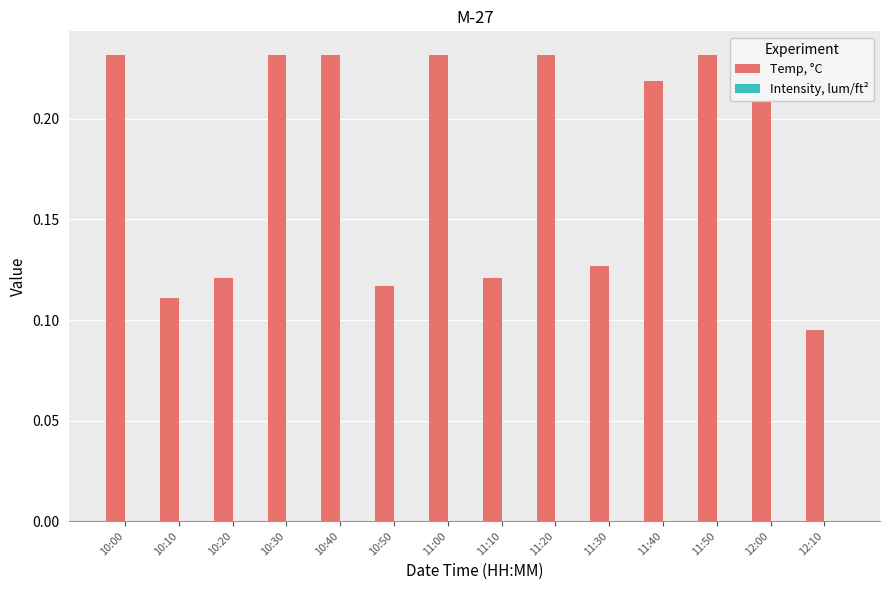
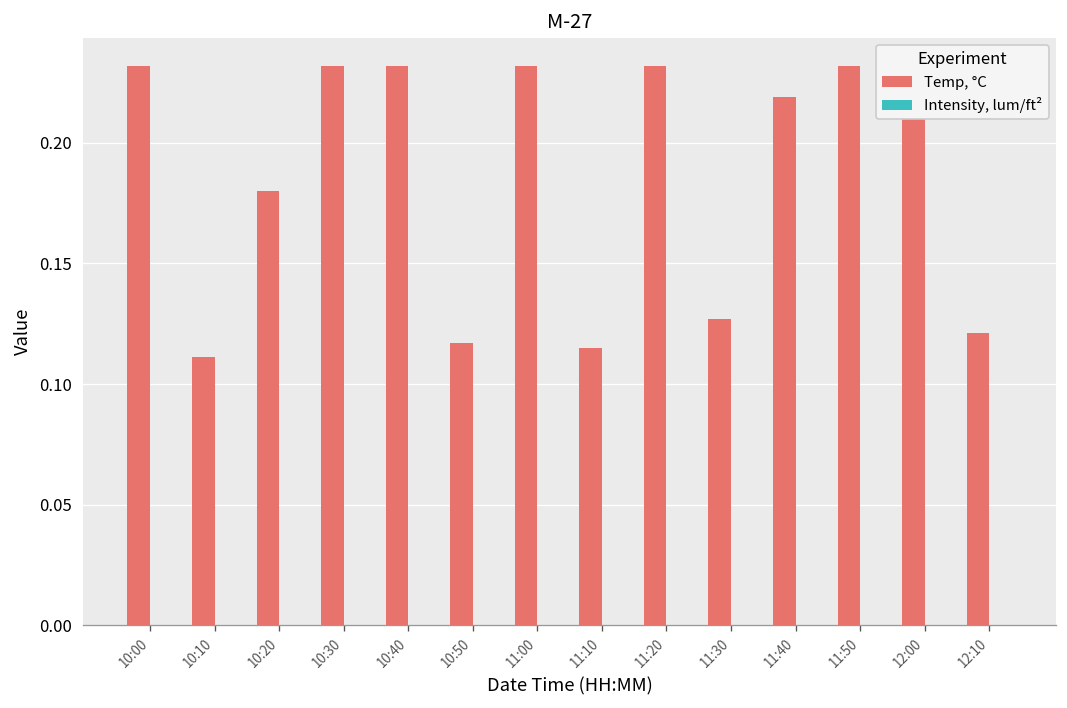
  {
    "Temp, °C": {
      "10:00": 0.232,
      "10:10": 0.111,
-     "10:20": 0.121,
+     "10:20": 0.180,
      "10:30": 0.232,
      "10:40": 0.232,
      "10:50": 0.117,
      "11:00": 0.232,
-     "11:10": 0.121,
+     "11:10": 0.115,
      "11:20": 0.232,
      "11:30": 0.127,
      "11:40": 0.219,
      "11:50": 0.232,
-     "12:10": 0.095
+     "12:10": 0.121
    },
    "Intensity, lum/ft²": {
      "10:00": 0.000,
      "10:10": 0.000,
      "10:20": 0.000,
      "10:30": 0.000,
      "10:40": 0.000,
      "10:50": 0.000,
      "11:00": 0.000,
      "11:10": 0.000,
      "11:20": 0.000,
      "11:30": 0.000,
      "11:40": 0.000,
      "11:50": 0.000,
      "12:00": 0.000,
      "12:10": 0.000
    }
  }
